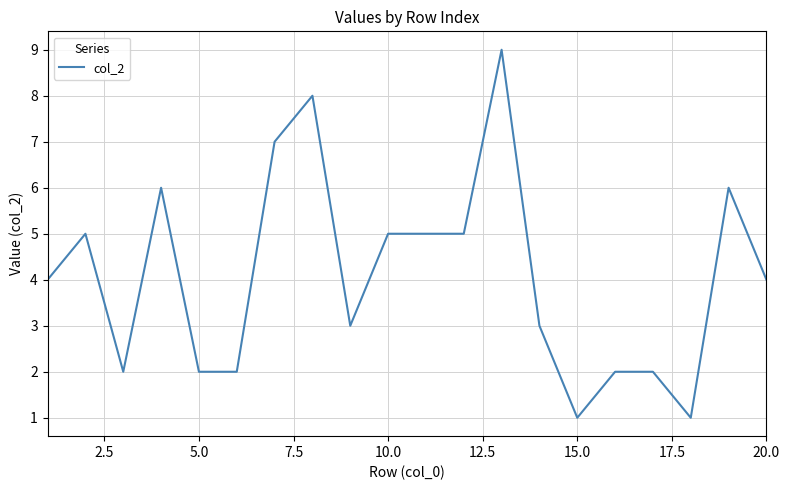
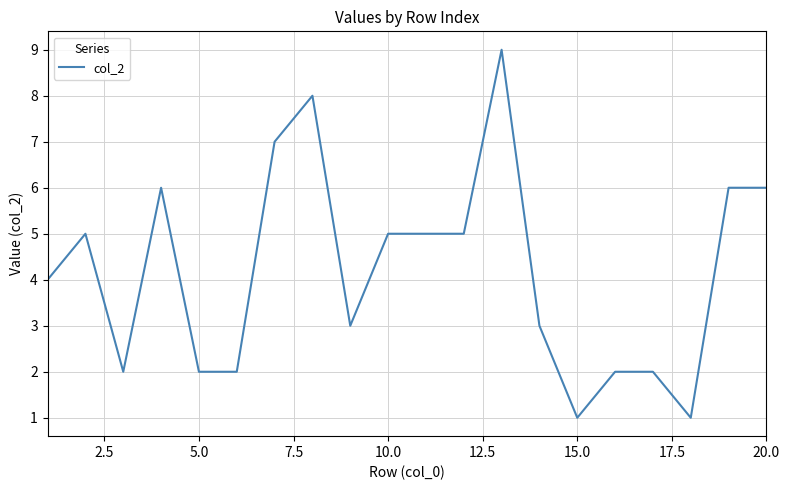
  {
    "5.0": 2,
    "10.0": 5,
    "15.0": 1,
-   "20.0": 4
+   "20.0": 6
  }
